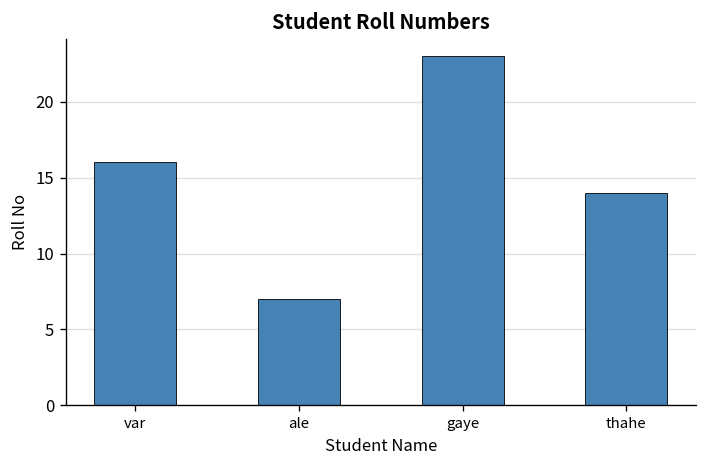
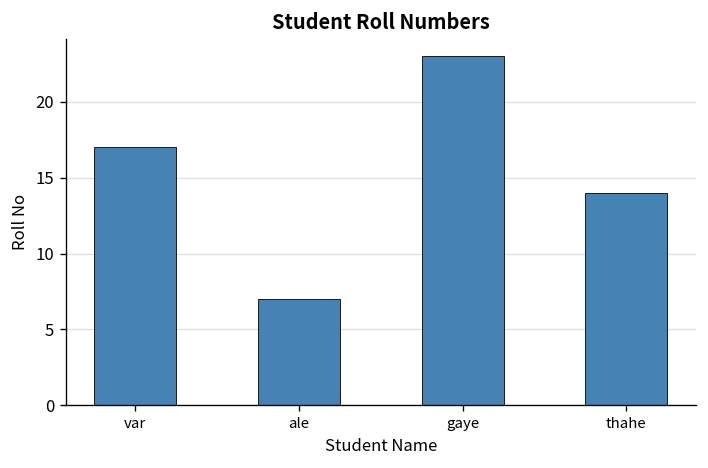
  {
-   "var": 16,
+   "var": 17,
    "ale": 7,
    "gaye": 23,
    "thahe": 14
  }
